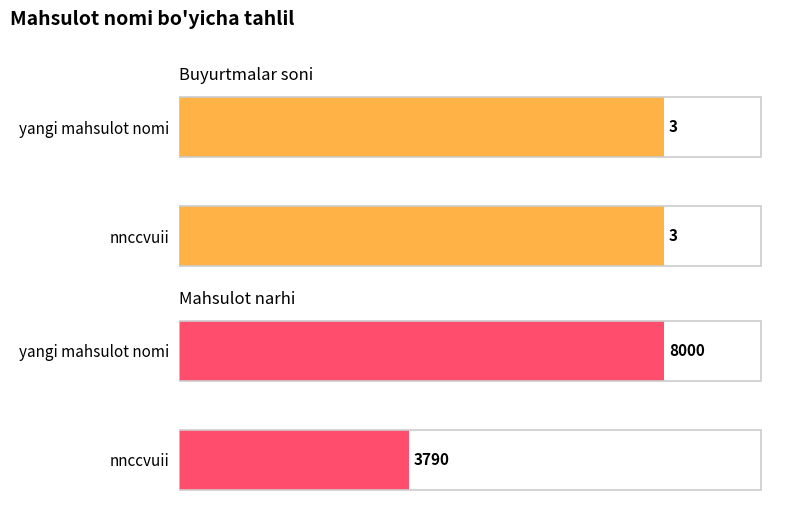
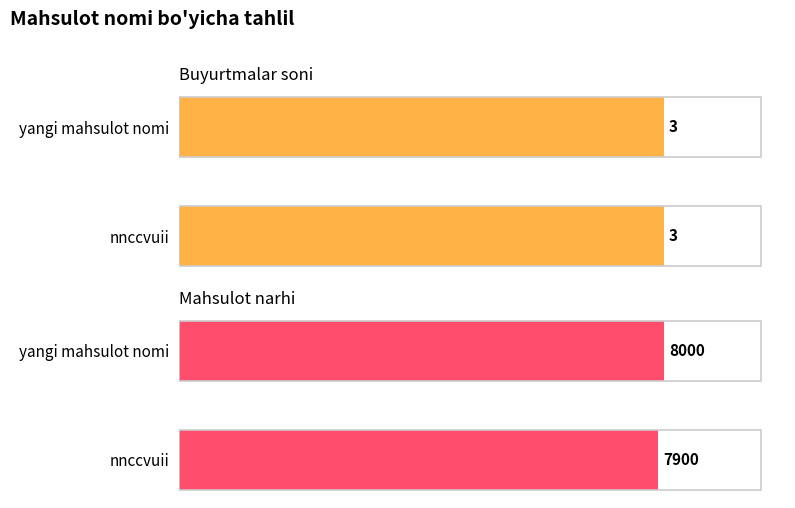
  {
    "Buyurtmalar soni": {
      "yangi mahsulot nomi": 3,
      "nnccvuii": 3
    },
    "Mahsulot narhi": {
      "yangi mahsulot nomi": 8000,
-     "nnccvuii": 3790
+     "nnccvuii": 7900
    }
  }
